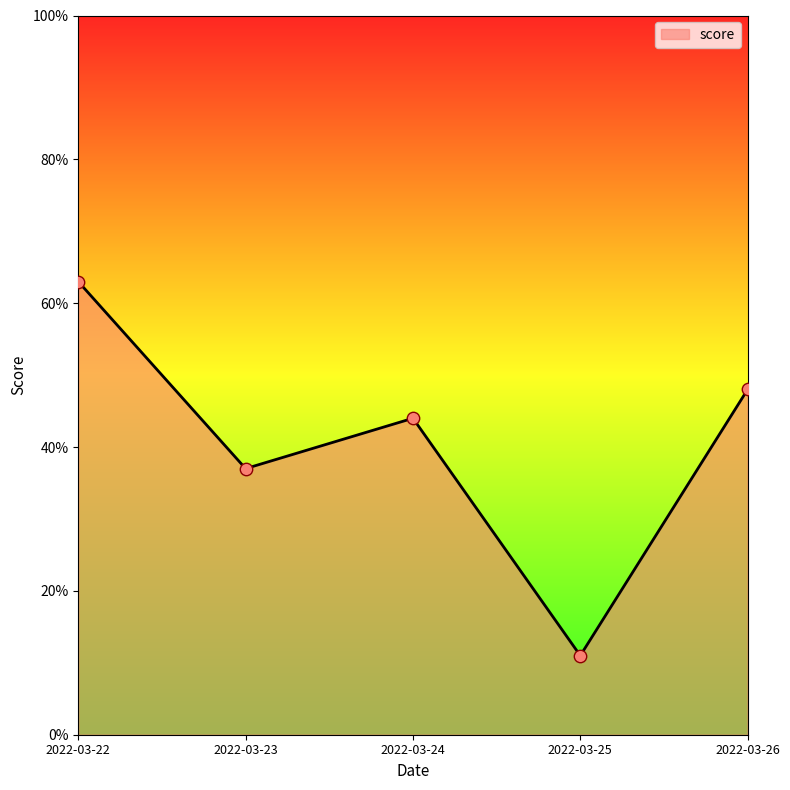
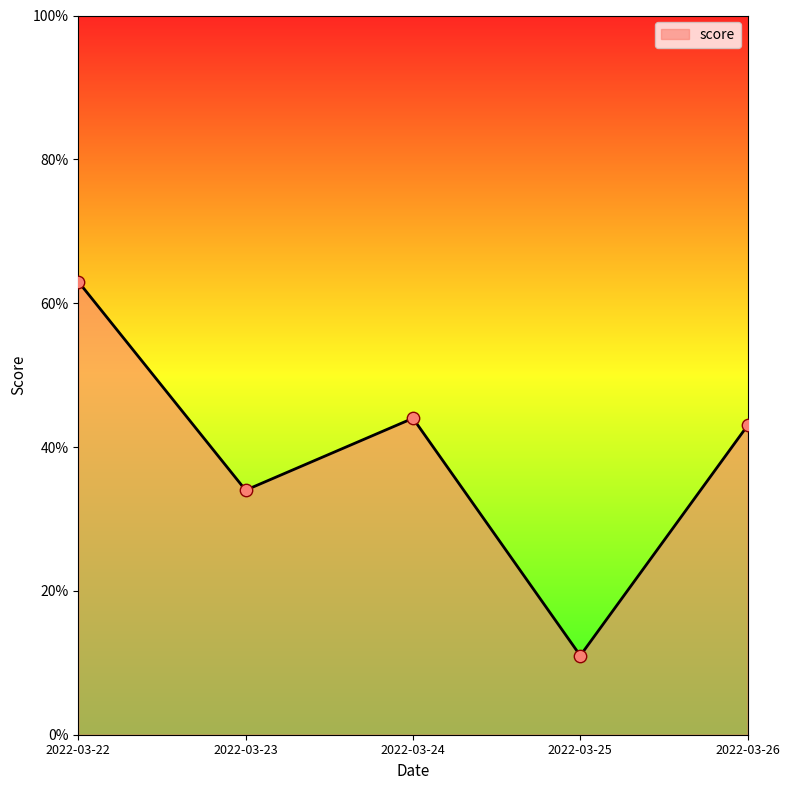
  {
    "2022-03-22": "63%",
-   "2022-03-23": "37%",
+   "2022-03-23": "34%",
    "2022-03-24": "44%",
    "2022-03-25": "11%",
-   "2022-03-26": "48%"
+   "2022-03-26": "43%"
  }
